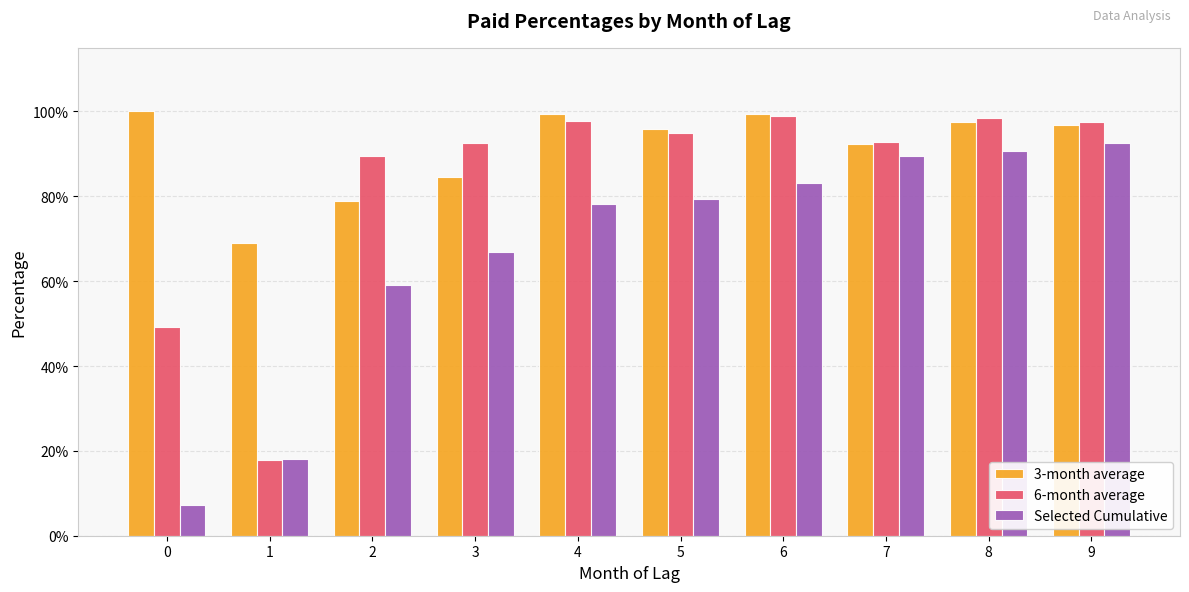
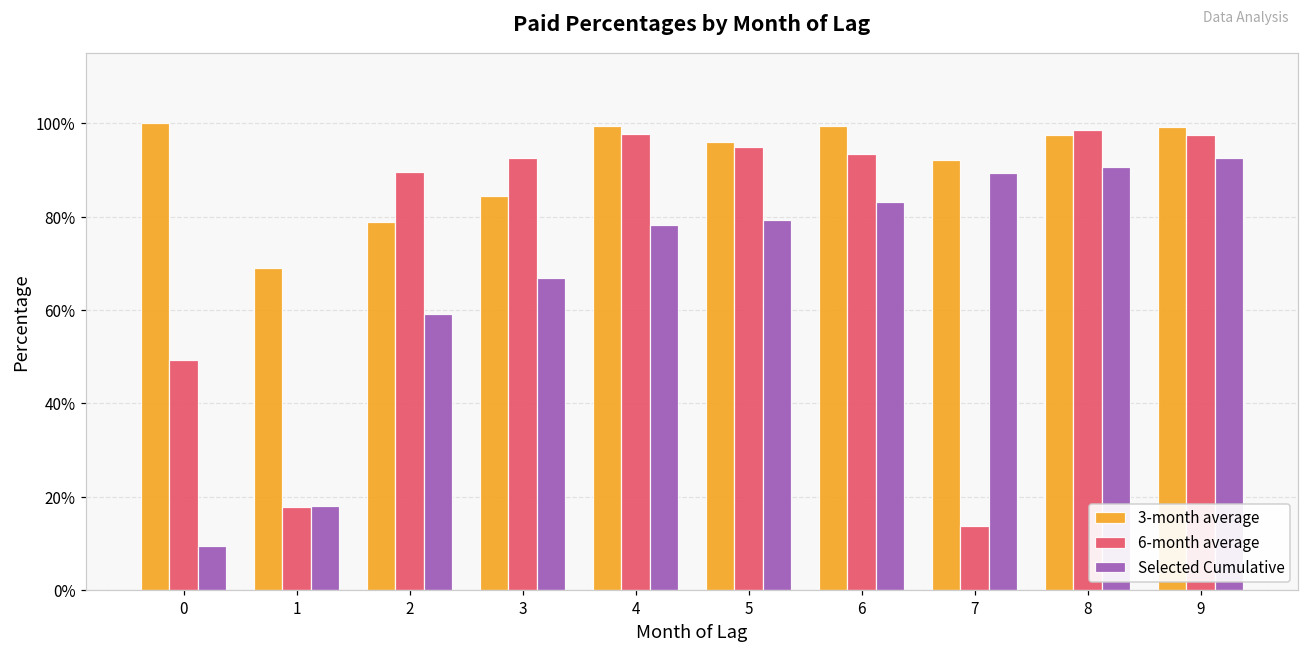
  {
    "3-month average": {
      "0": "100%",
      "1": "69%",
      "2": "79%",
      "3": "85%",
      "4": "100%",
      "5": "96%",
      "6": "99%",
      "7": "92%",
      "8": "97%",
-     "9": "97%"
+     "9": "99%"
    },
    "6-month average": {
      "0": "49%",
      "1": "18%",
      "2": "90%",
      "3": "92%",
      "4": "98%",
      "5": "95%",
-     "6": "99%",
-     "7": "93%",
+     "6": "93%",
+     "7": "14%",
      "8": "99%",
      "9": "97%"
    },
    "Selected Cumulative": {
-     "0": "7%",
+     "0": "10%",
      "1": "18%",
      "2": "59%",
      "3": "67%",
      "4": "78%",
      "5": "79%",
      "6": "83%",
      "7": "89%",
      "8": "91%",
      "9": "93%"
    }
  }
